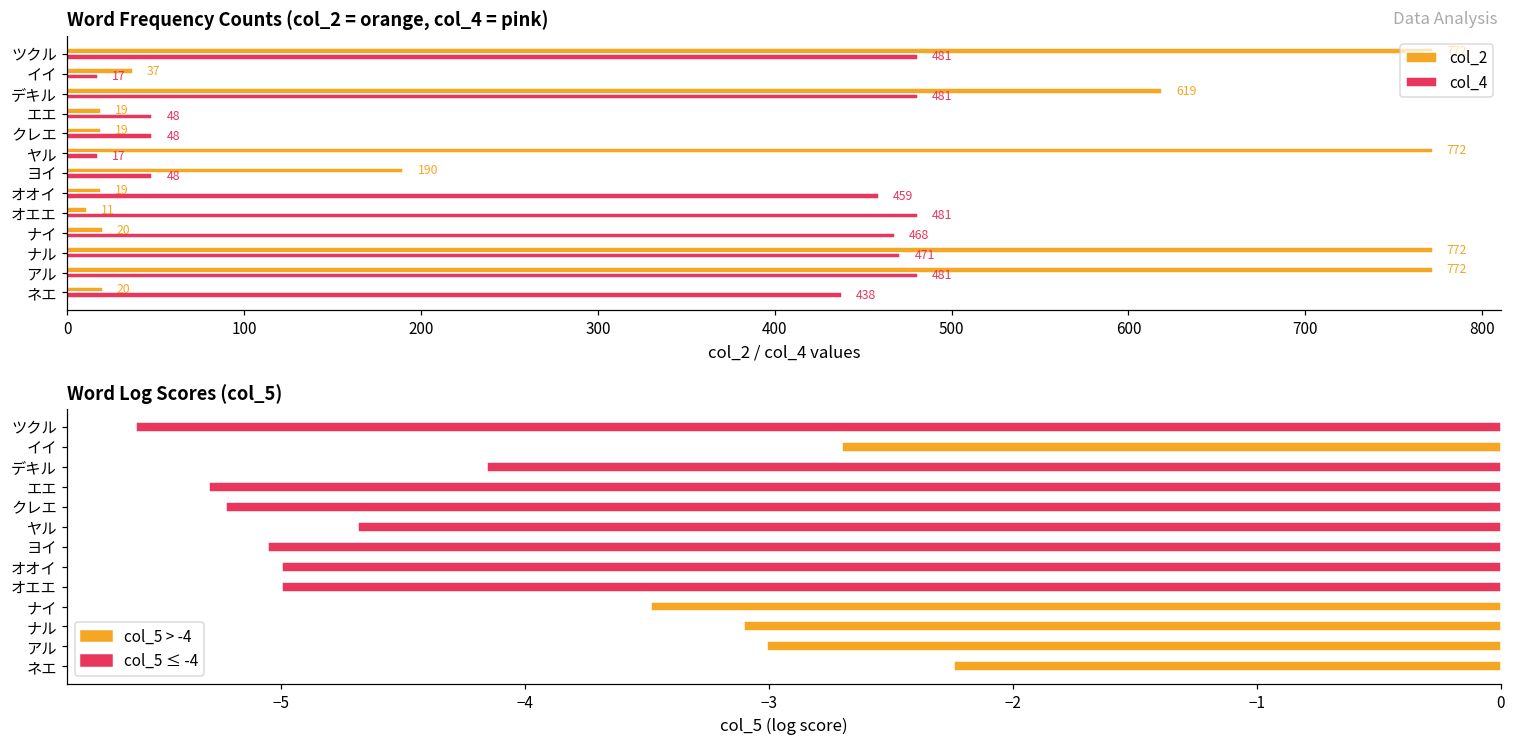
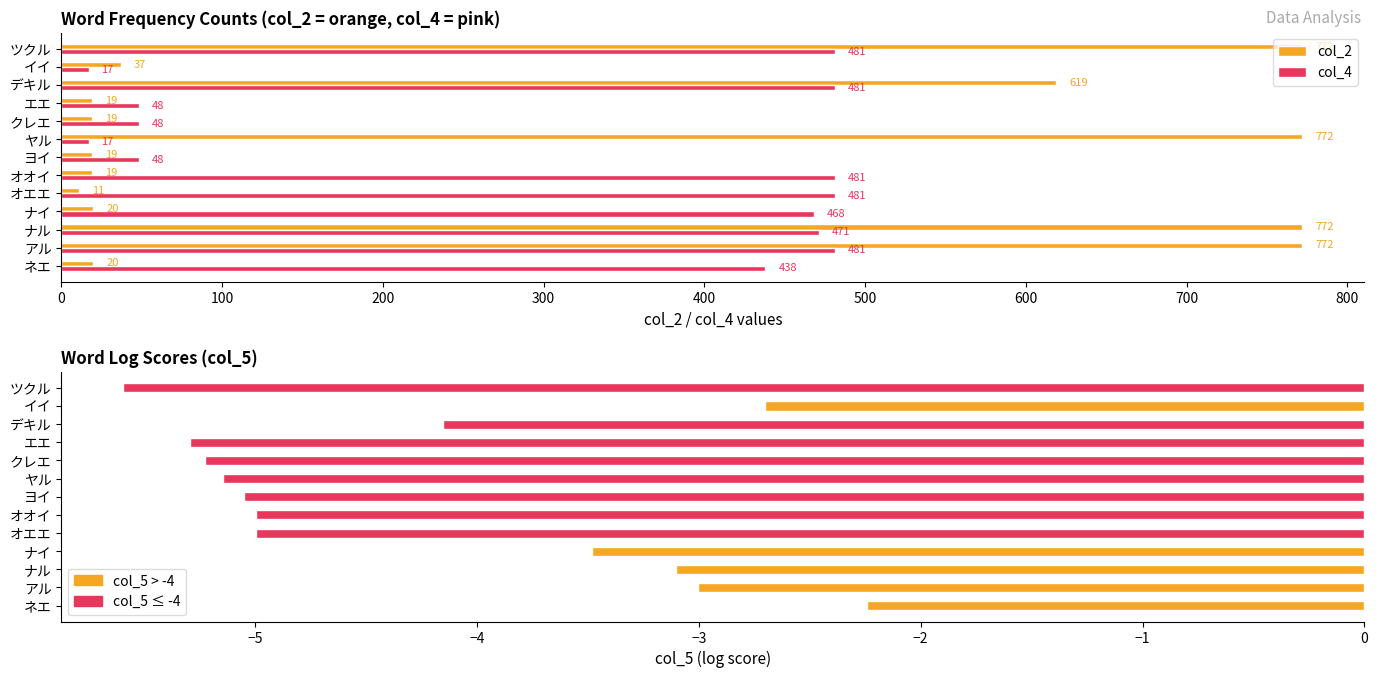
  {
    "Word Frequency Counts (col_2 = orange, col_4 = pink)": {
      "col_2": {
        "イイ": 37,
        "デキル": 619,
        "エエ": 19,
        "クレエ": 19,
        "ヤル": 772,
-       "ヨイ": 190,
+       "ヨイ": 19,
        "オオイ": 19,
        "オエエ": 11,
        "ナイ": 20,
        "ナル": 772,
        "アル": 772,
        "ネエ": 20
      },
      "col_4": {
        "ツクル": 481,
        "イイ": 17,
        "デキル": 481,
        "エエ": 48,
        "クレエ": 48,
        "ヤル": 17,
        "ヨイ": 48,
-       "オオイ": 459,
+       "オオイ": 481,
        "オエエ": 481,
        "ナイ": 468,
        "ナル": 471,
        "アル": 481,
        "ネエ": 438
      }
    },
    "Word Log Scores (col_5)": {
      "ツクル": -5.59,
      "イイ": -2.70,
      "デキル": -4.15,
      "エエ": -5.29,
      "クレエ": -5.22,
-     "ヤル": -4.68,
+     "ヤル": -5.15,
      "ヨイ": -5.05,
      "オオイ": -5.00,
      "オエエ": -5.00,
      "ナイ": -3.48,
      "ナル": -3.10,
      "アル": -3.01,
      "ネエ": -2.24
    }
  }
